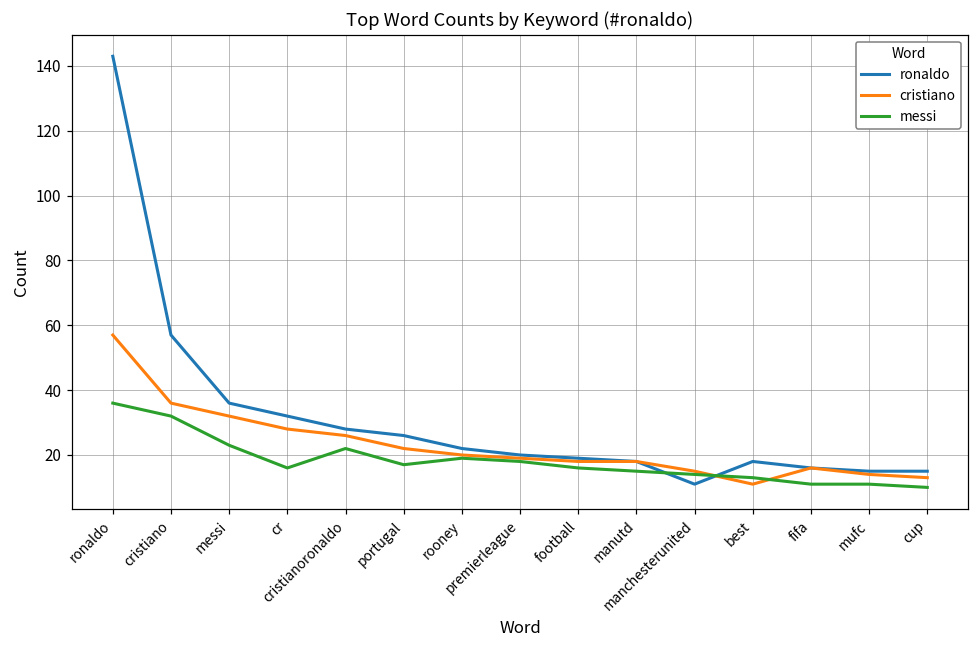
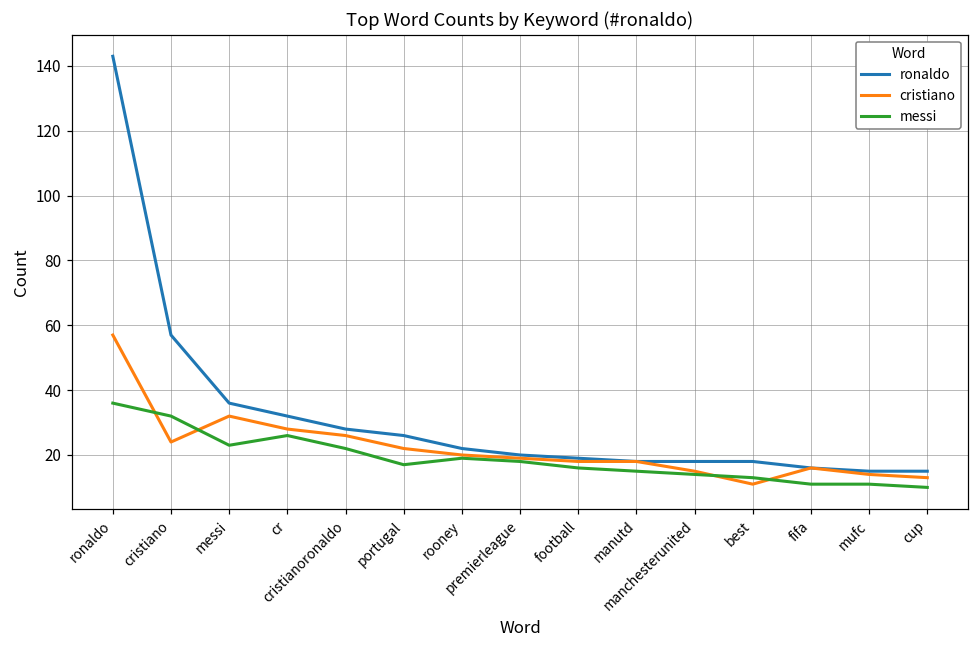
  {
    "ronaldo": {
      "ronaldo": 143,
      "cristiano": 57,
      "messi": 36,
      "cr": 32,
      "cristianoronaldo": 28,
      "portugal": 26,
      "rooney": 22,
      "premierleague": 20,
      "football": 19,
-     "manchesterunited": 11,
+     "manchesterunited": 18,
      "best": 18,
      "mufc": 15,
      "cup": 15
    },
    "cristiano": {
      "ronaldo": 57,
-     "cristiano": 36,
+     "cristiano": 24,
      "messi": 32,
      "cr": 28,
      "cristianoronaldo": 26,
      "portugal": 22,
      "rooney": 20,
      "premierleague": 19,
      "football": 18,
      "manchesterunited": 15,
      "best": 11,
      "mufc": 14,
      "cup": 13
    },
    "messi": {
      "ronaldo": 36,
      "cristiano": 32,
      "messi": 23,
-     "cr": 16,
+     "cr": 26,
      "cristianoronaldo": 22,
      "portugal": 17,
      "rooney": 19,
      "premierleague": 18,
      "football": 16,
      "manutd": 15,
      "manchesterunited": 14,
      "best": 13,
      "fifa": 11,
      "mufc": 11,
      "cup": 10
    }
  }
